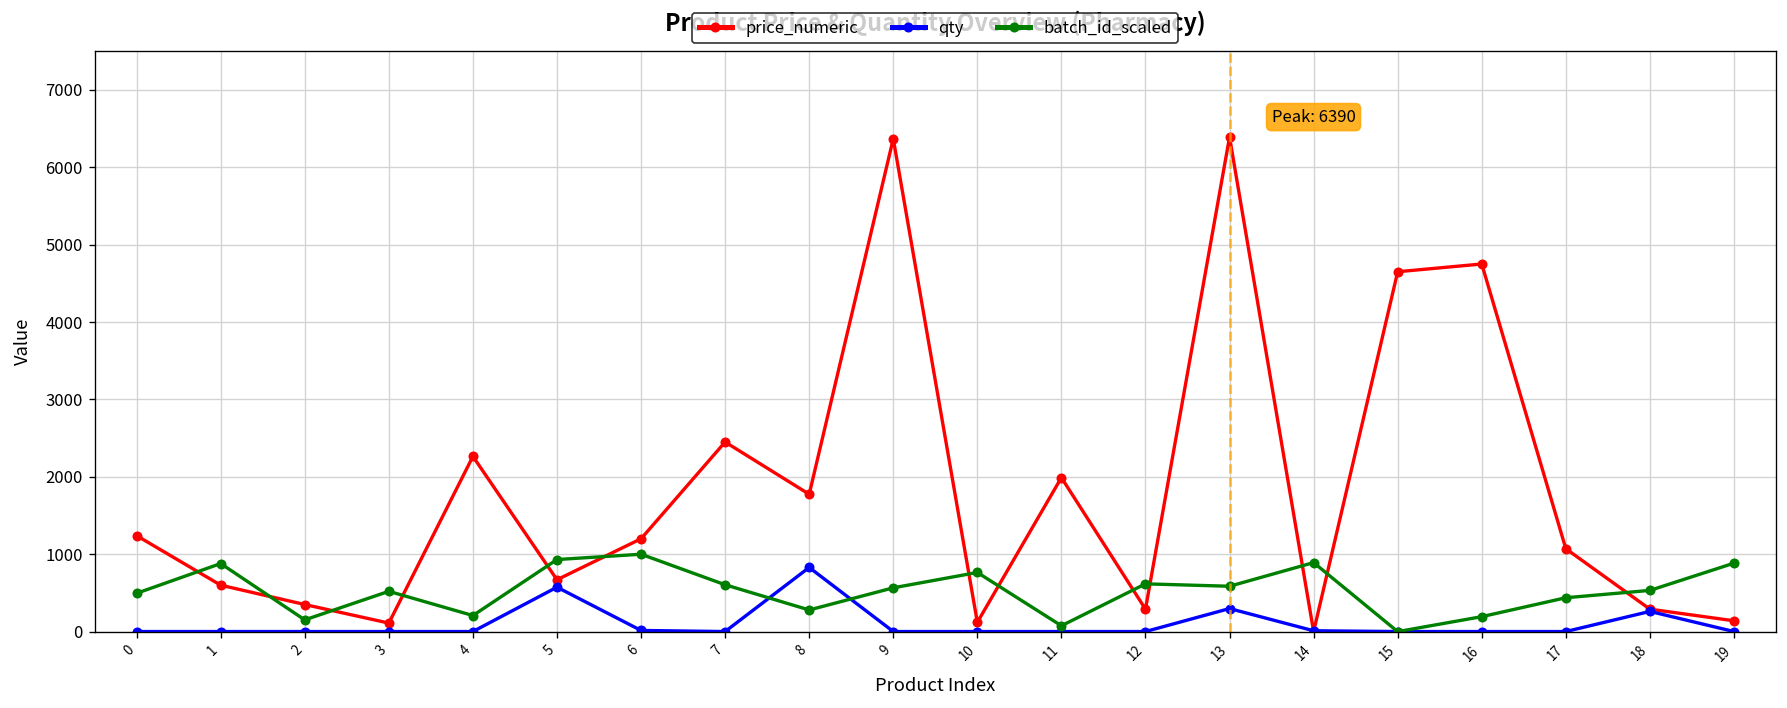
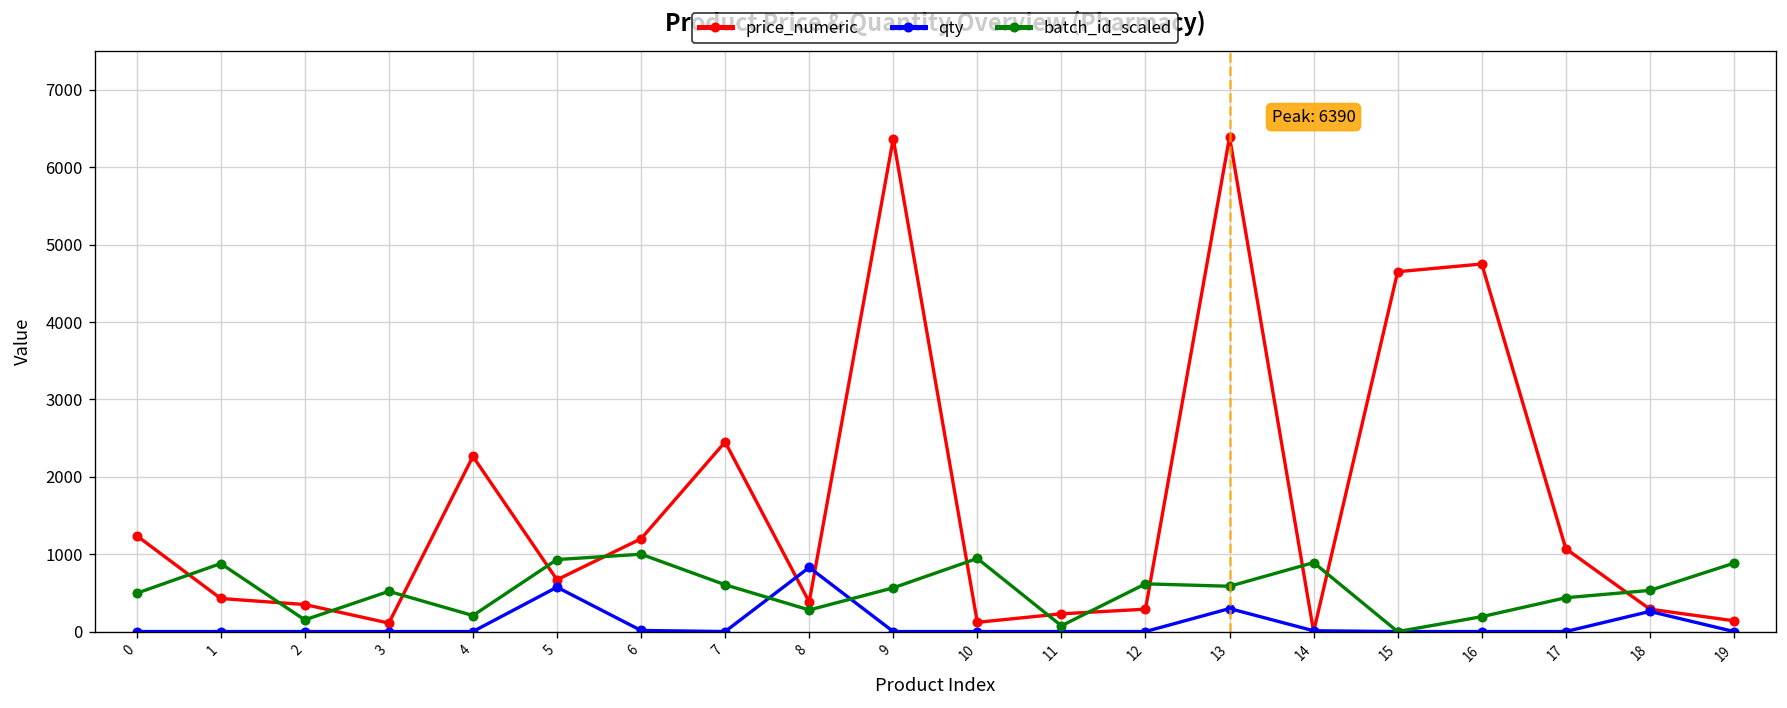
  {
    "price_numeric": {
      "0": 1200,
-     "1": 600,
+     "1": 400,
      "2": 400,
      "3": 100,
      "4": 2300,
      "5": 700,
      "6": 1200,
      "7": 2500,
-     "8": 1800,
+     "8": 400,
      "9": 6400,
      "10": 100,
-     "11": 2000,
+     "11": 200,
      "12": 300,
      "13": 6400,
      "15": 4700,
      "16": 4800,
      "17": 1100,
      "19": 100
    },
    "qty": {
      "0": 0,
      "1": 0,
      "2": 0,
      "3": 0,
      "4": 0,
      "5": 600,
      "6": 0,
      "7": 0,
      "8": 800,
      "9": 0,
      "10": 0,
      "11": 0,
      "12": 0,
      "13": 300,
      "16": 0,
      "17": 0,
      "19": 0
    },
    "batch_id_scaled": {
      "0": 500,
      "1": 900,
      "2": 200,
      "3": 500,
      "4": 200,
      "5": 900,
      "6": 1000,
      "7": 600,
      "8": 300,
      "9": 600,
-     "10": 800,
+     "10": 900,
      "11": 100,
      "12": 600,
      "13": 600,
      "14": 900,
      "16": 200,
      "17": 400,
      "18": 500,
      "19": 900
    }
  }
